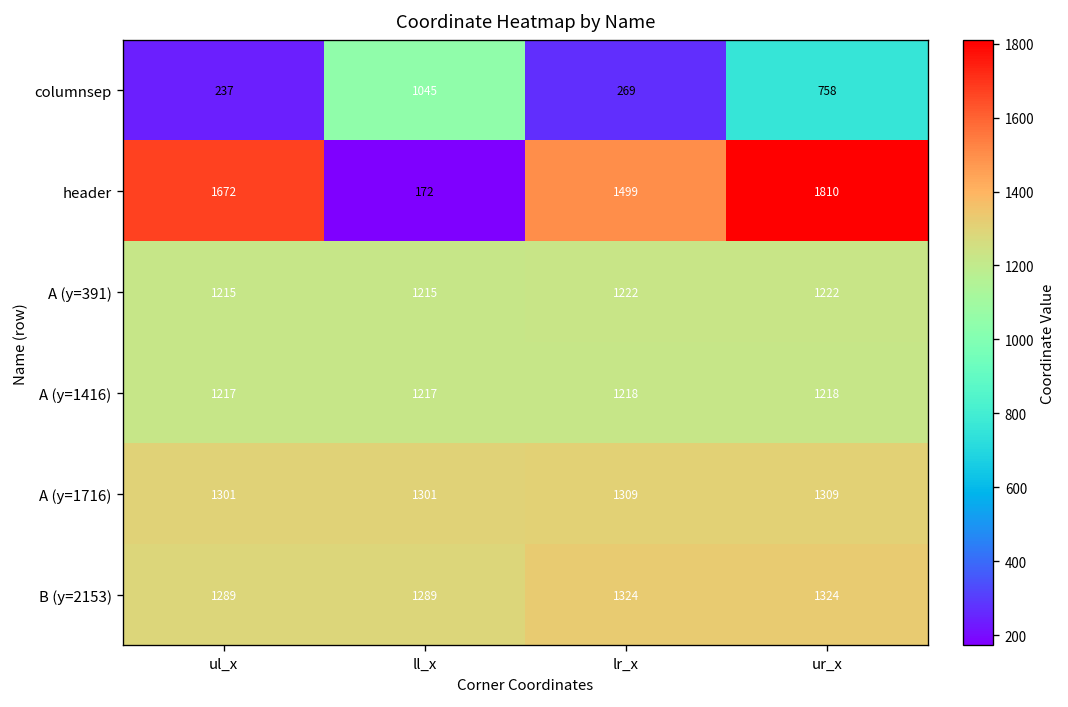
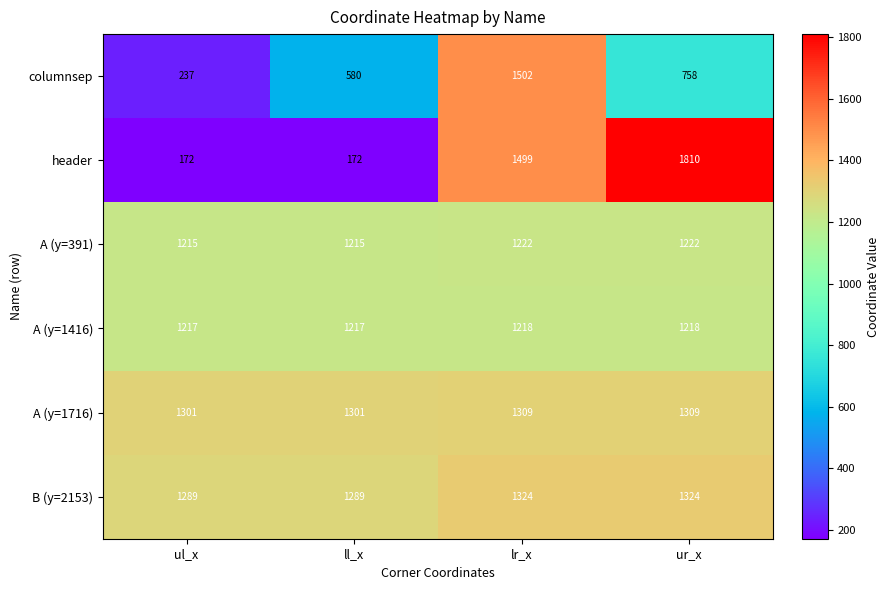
  {
    "columnsep": {
      "ul_x": 237,
-     "ll_x": 1045,
-     "lr_x": 269,
+     "ll_x": 580,
+     "lr_x": 1502,
      "ur_x": 758
    },
    "header": {
-     "ul_x": 1672,
+     "ul_x": 172,
      "ll_x": 172,
      "lr_x": 1499,
      "ur_x": 1810
    },
    "A (y=391)": {
      "ul_x": 1215,
      "ll_x": 1215,
      "lr_x": 1222,
      "ur_x": 1222
    },
    "A (y=1416)": {
      "ul_x": 1217,
      "ll_x": 1217,
      "lr_x": 1218,
      "ur_x": 1218
    },
    "A (y=1716)": {
      "ul_x": 1301,
      "ll_x": 1301,
      "lr_x": 1309,
      "ur_x": 1309
    },
    "B (y=2153)": {
      "ul_x": 1289,
      "ll_x": 1289,
      "lr_x": 1324,
      "ur_x": 1324
    }
  }
